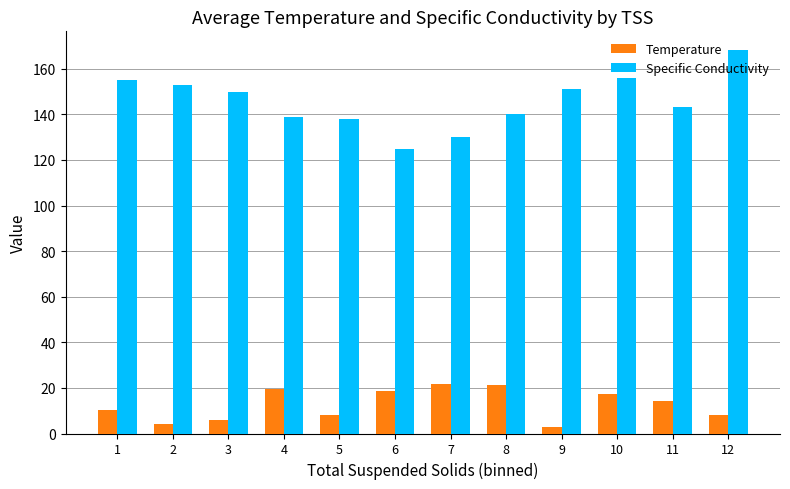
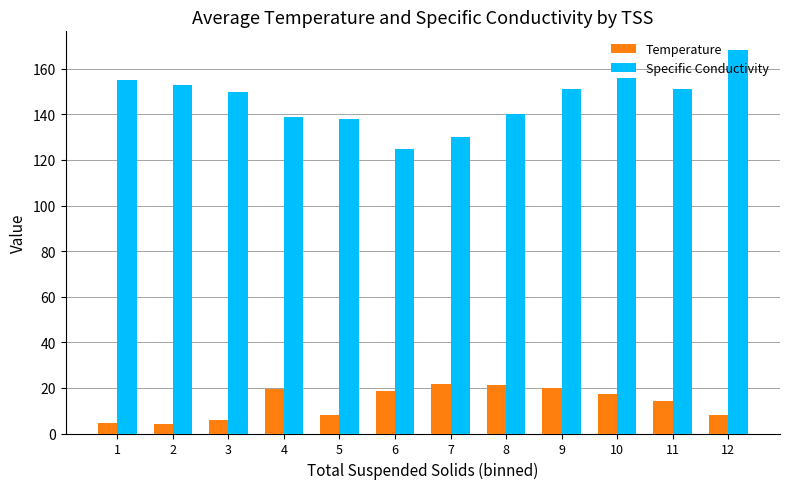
  {
    "Temperature": {
-     "1": 11,
+     "1": 5,
      "2": 4,
      "3": 6,
      "4": 20,
      "5": 8,
      "6": 19,
      "7": 22,
      "8": 21,
-     "9": 3,
+     "9": 20,
      "10": 18,
      "11": 14,
      "12": 8
    },
    "Specific Conductivity": {
      "1": 155,
      "2": 153,
      "3": 150,
      "4": 139,
      "5": 138,
      "6": 125,
      "7": 130,
      "8": 140,
      "9": 151,
      "10": 156,
-     "11": 143,
+     "11": 151,
      "12": 168
    }
  }
